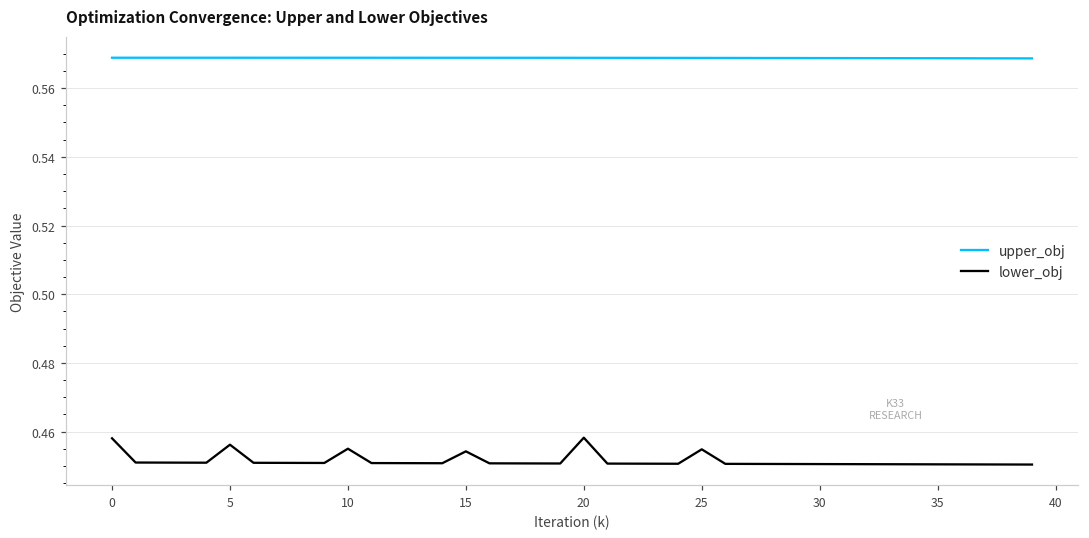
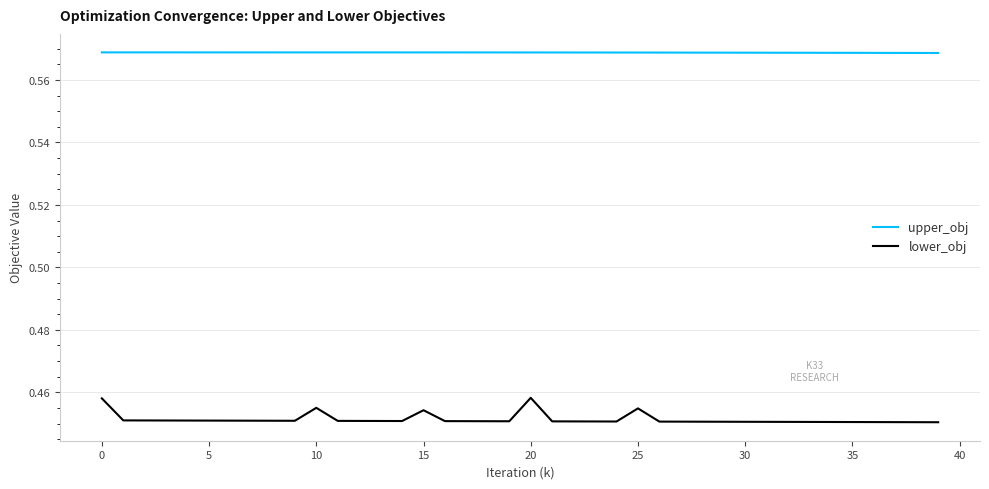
  {
    "upper_obj": {
      "0": 0.569,
      "5": 0.569,
      "10": 0.569,
      "15": 0.569,
      "20": 0.569,
      "25": 0.569,
      "30": 0.569,
      "35": 0.569
    },
    "lower_obj": {
      "0": 0.458,
-     "5": 0.456,
+     "5": 0.451,
      "10": 0.455,
      "15": 0.454,
      "20": 0.458,
      "25": 0.455,
      "30": 0.451,
      "35": 0.450
    }
  }
